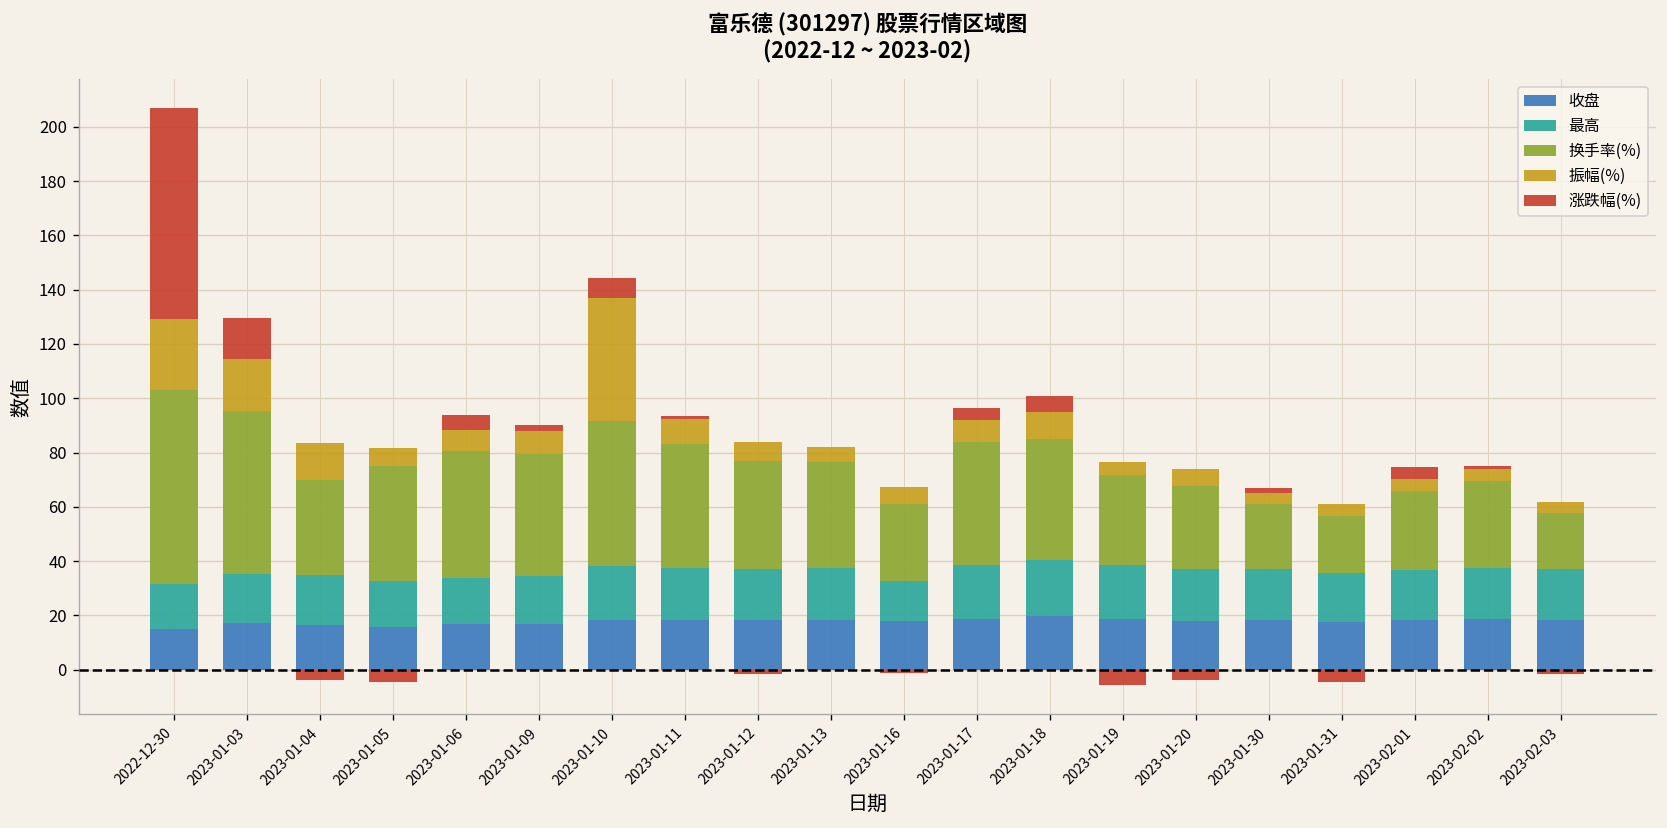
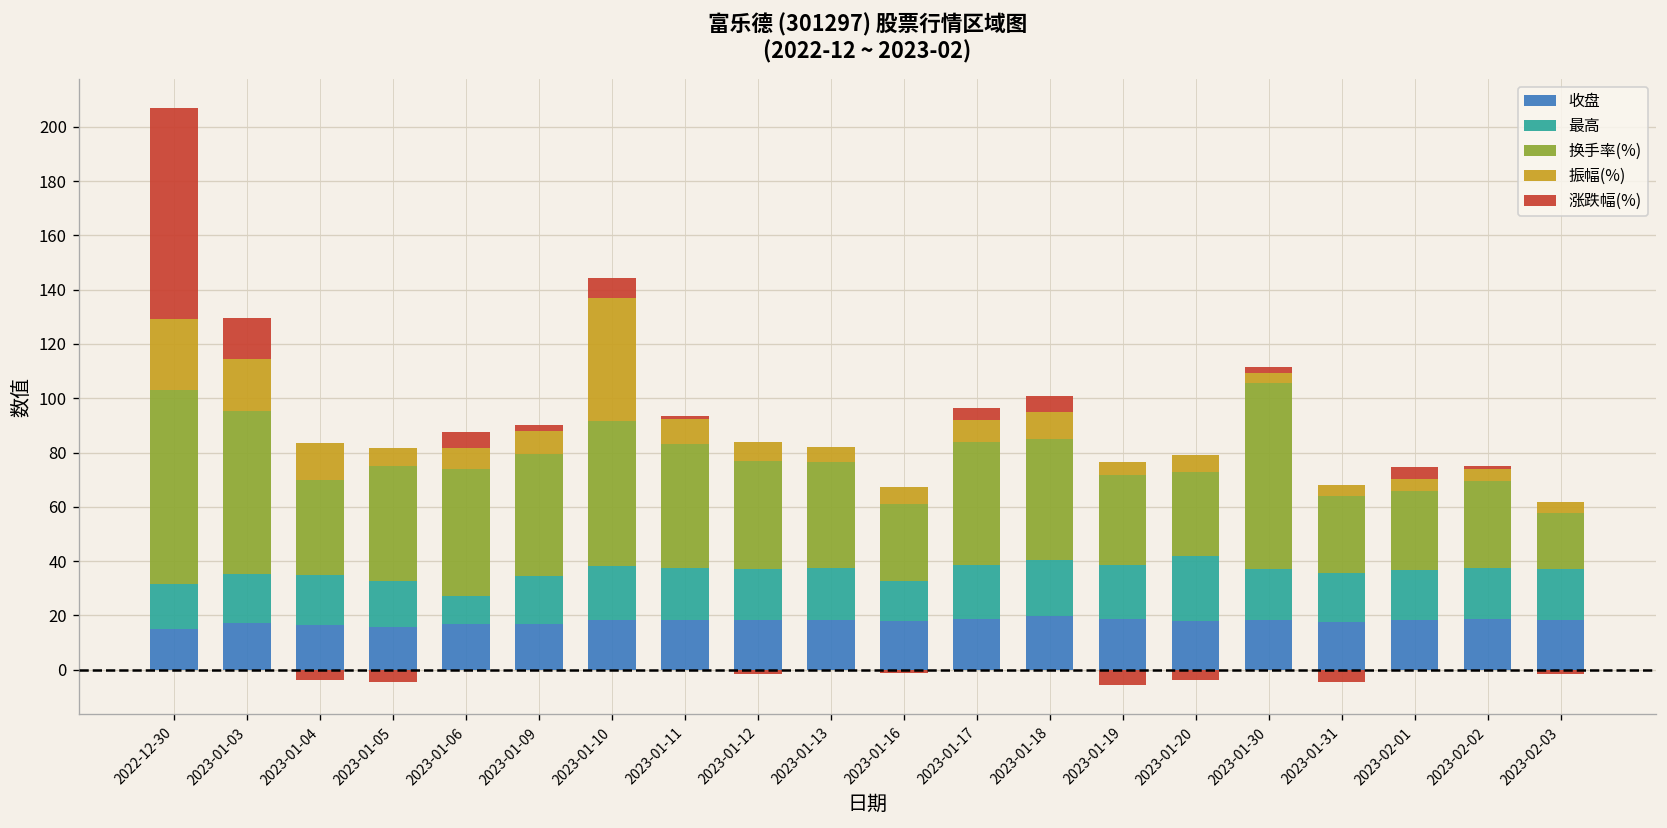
  {
    "最高": {
      "2022-12-30": 17,
      "2023-01-03": 18,
      "2023-01-04": 18,
      "2023-01-05": 17,
-     "2023-01-06": 17,
+     "2023-01-06": 11,
      "2023-01-09": 18,
      "2023-01-10": 20,
      "2023-01-11": 19,
      "2023-01-12": 19,
      "2023-01-13": 19,
      "2023-01-16": 15,
      "2023-01-17": 20,
      "2023-01-18": 21,
      "2023-01-19": 20,
-     "2023-01-20": 19,
+     "2023-01-20": 24,
      "2023-01-30": 19,
      "2023-01-31": 18,
      "2023-02-01": 18,
      "2023-02-02": 19,
      "2023-02-03": 19
    },
    "换手率(%)": {
      "2022-12-30": 71,
      "2023-01-03": 60,
      "2023-01-04": 35,
      "2023-01-05": 42,
      "2023-01-06": 47,
      "2023-01-09": 45,
      "2023-01-10": 53,
      "2023-01-11": 46,
      "2023-01-12": 40,
      "2023-01-13": 39,
      "2023-01-16": 28,
      "2023-01-17": 45,
      "2023-01-18": 45,
      "2023-01-19": 33,
      "2023-01-20": 31,
-     "2023-01-30": 24,
-     "2023-01-31": 21,
+     "2023-01-30": 69,
+     "2023-01-31": 28,
      "2023-02-01": 29,
      "2023-02-02": 32,
      "2023-02-03": 21
    },
    "振幅(%)": {
      "2022-12-30": 26,
      "2023-01-03": 19,
      "2023-01-04": 14,
      "2023-01-05": 6,
      "2023-01-06": 8,
      "2023-01-09": 8,
      "2023-01-10": 45,
      "2023-01-11": 9,
      "2023-01-12": 7,
      "2023-01-13": 5,
      "2023-01-16": 6,
      "2023-01-17": 8,
      "2023-01-18": 10,
      "2023-01-19": 5,
      "2023-01-20": 6,
      "2023-01-30": 4,
      "2023-01-31": 4,
      "2023-02-01": 4,
      "2023-02-02": 5,
      "2023-02-03": 4
    }
  }
